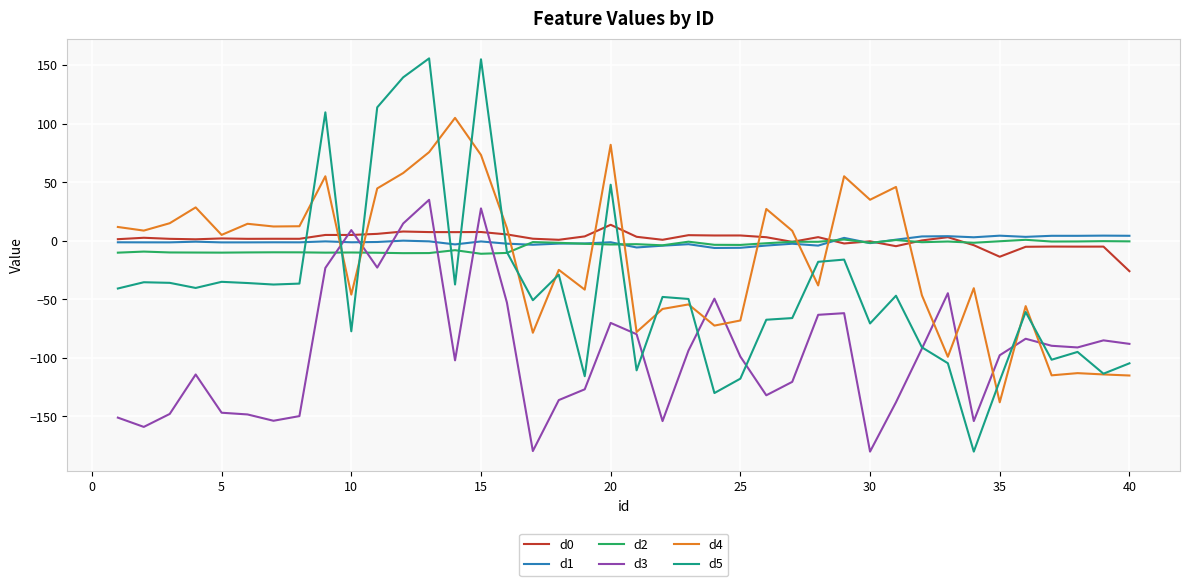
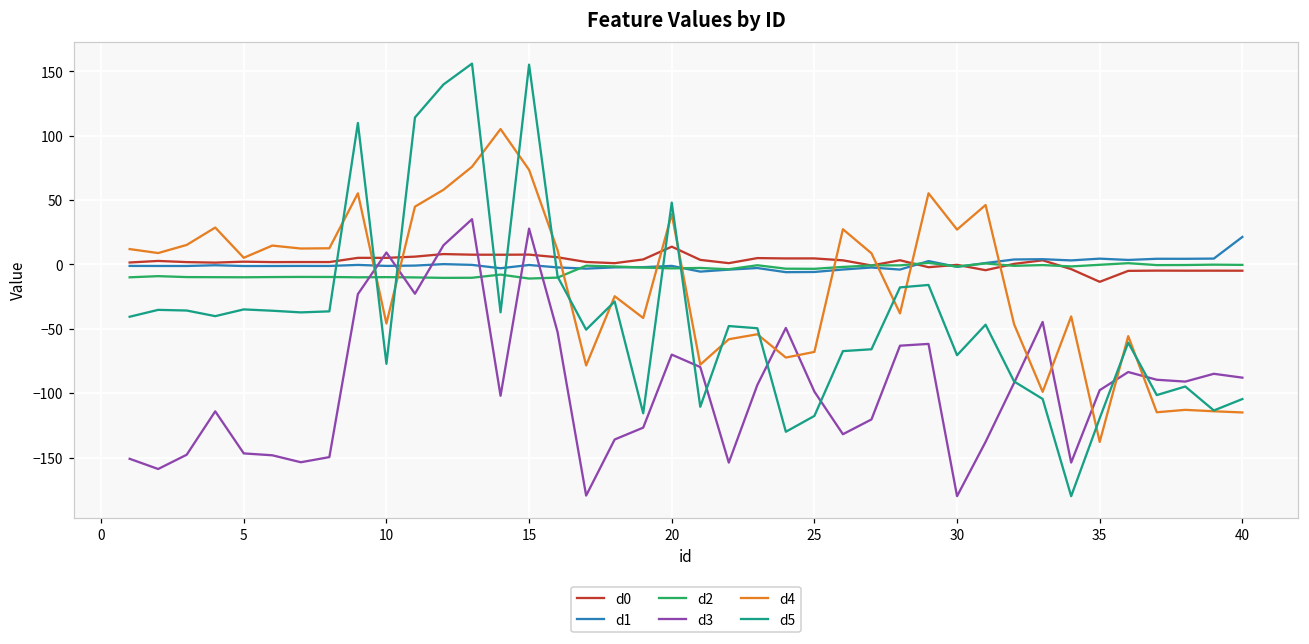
  {
    "d0": {
      "5": 2,
      "10": 5,
      "15": 8,
      "20": 14,
      "25": 5,
      "35": -14,
-     "40": -26
+     "40": -5
    },
    "d1": {
      "5": -1,
      "10": -1,
      "15": 0,
      "25": -6,
      "35": 4,
-     "40": 4
+     "40": 21
    },
    "d3": {
      "5": -147,
      "10": 9,
      "15": 28,
      "20": -70,
      "25": -99,
      "30": -180,
      "35": -98,
      "40": -88
    },
    "d4": {
      "5": 5,
      "10": -46,
      "15": 73,
-     "20": 82,
+     "20": 39,
      "25": -68,
-     "30": 35,
+     "30": 27,
      "35": -138,
      "40": -115
    }
  }
